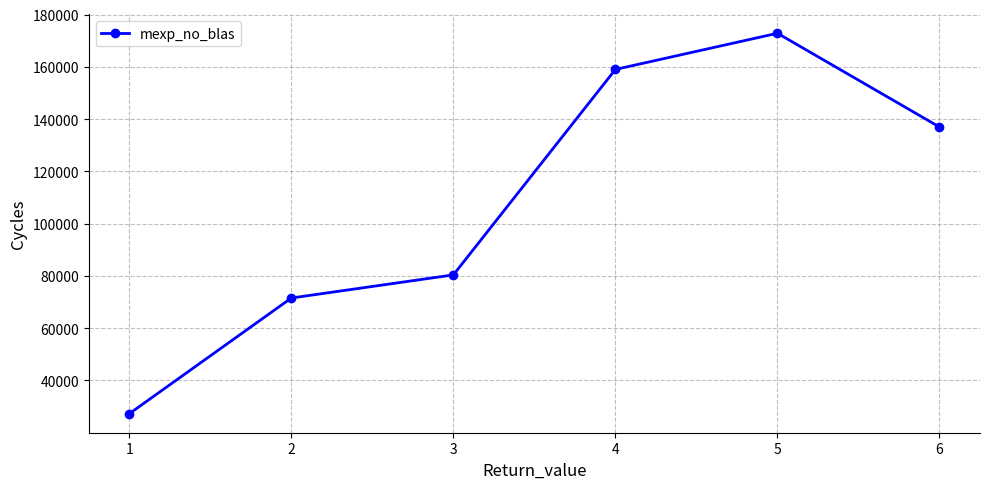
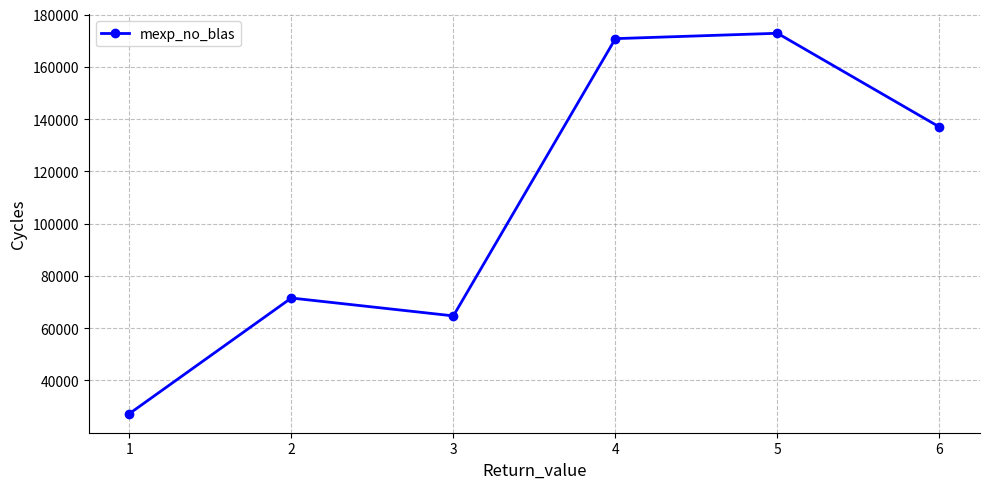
  {
    "1": 27000,
    "2": 72000,
-   "3": 80000,
-   "4": 159000,
+   "3": 65000,
+   "4": 171000,
    "5": 173000,
    "6": 137000
  }
